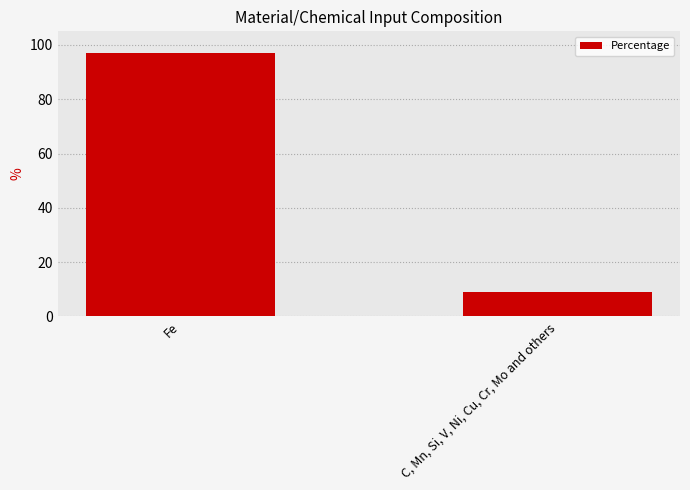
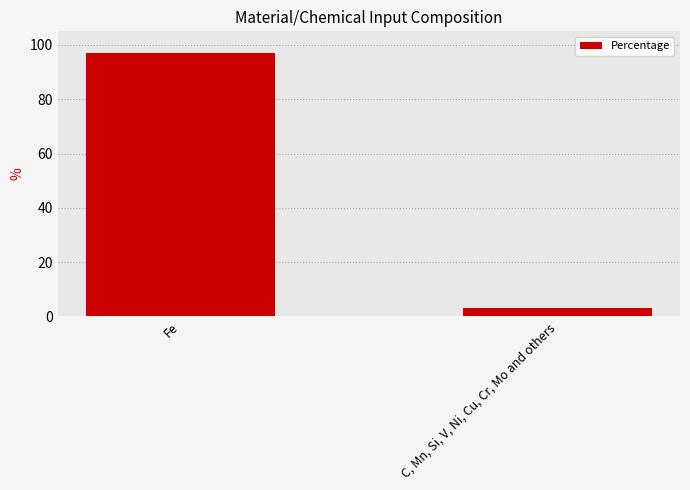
  {
    "Fe": 97,
-   "C, Mn, Si, V, Ni, Cu, Cr, Mo and others": 9
+   "C, Mn, Si, V, Ni, Cu, Cr, Mo and others": 3
  }
